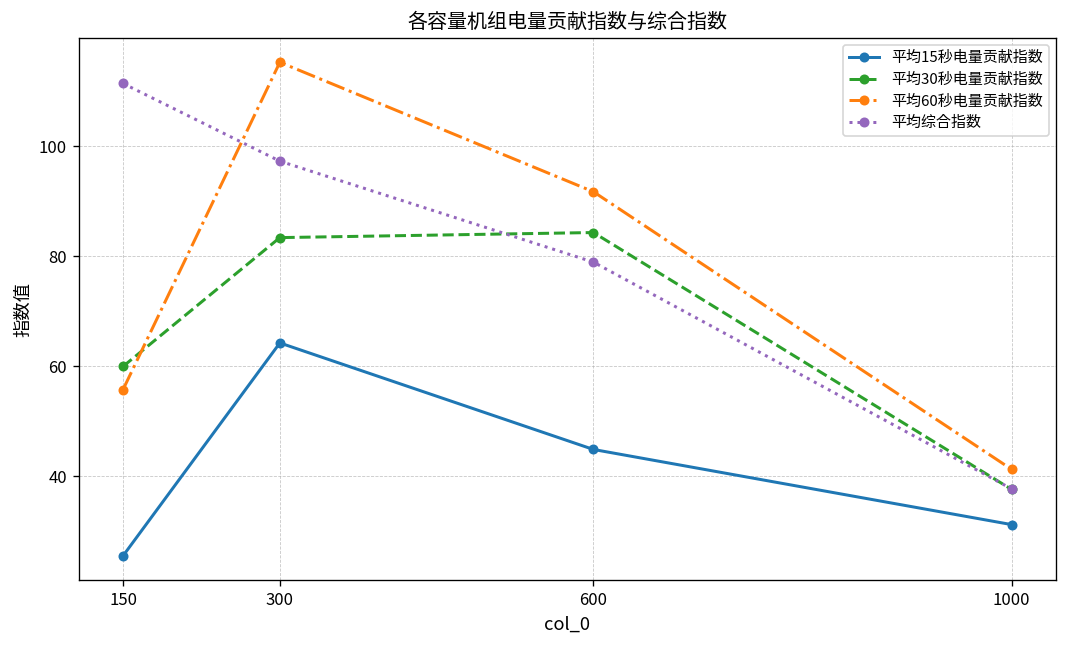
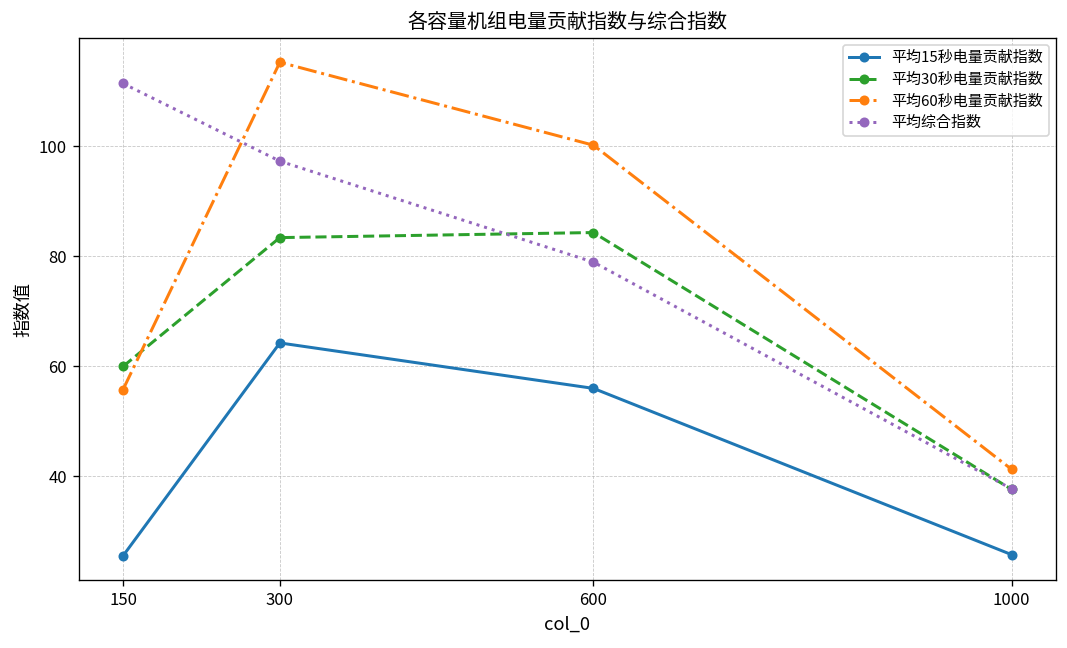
  {
    "平均15秒电量贡献指数": {
      "150": 26,
      "300": 64,
-     "600": 45,
-     "1000": 31
+     "600": 56,
+     "1000": 26
    },
    "平均30秒电量贡献指数": {
      "150": 60,
      "300": 83,
      "600": 84
    },
    "平均60秒电量贡献指数": {
      "150": 56,
      "300": 115,
-     "600": 92,
+     "600": 100,
      "1000": 41
    },
    "平均综合指数": {
      "150": 111,
      "300": 97,
      "600": 79
    }
  }
